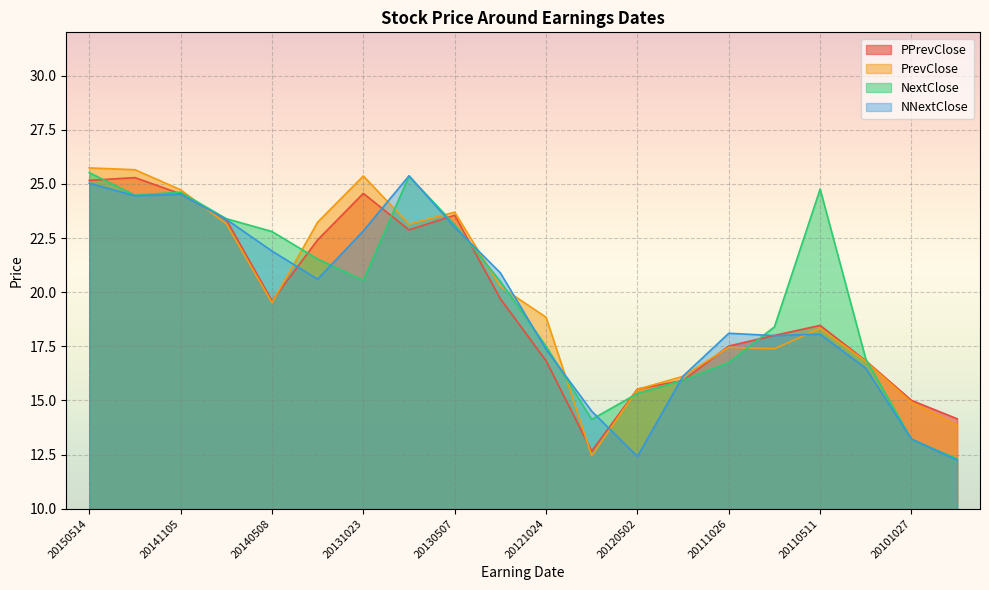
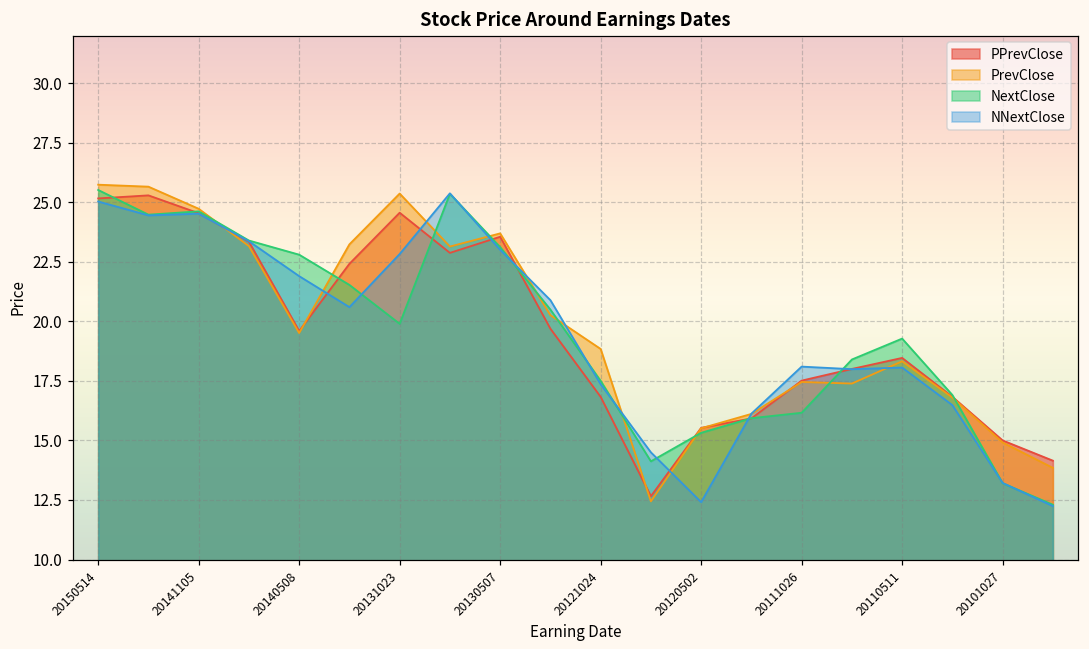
  {
    "PPrevClose": {
      "20150514": 25.2,
      "20131023": 24.6,
      "20130507": 23.6,
      "20121024": 16.8,
      "20110511": 18.5
    },
    "PrevClose": {
      "20150514": 25.7,
      "20131023": 25.4,
      "20130507": 23.7,
      "20121024": 18.8,
      "20110511": 18.3
    },
    "NextClose": {
      "20150514": 25.5,
      "20140508": 22.8,
-     "20131023": 20.5,
+     "20131023": 19.9,
      "20121024": 17.5,
      "20120502": 15.3,
-     "20111026": 16.7,
-     "20110511": 24.8
+     "20111026": 16.2,
+     "20110511": 19.3
    },
    "NNextClose": {
      "20150514": 25.0,
      "20140508": 21.9,
      "20131023": 22.8,
      "20121024": 17.4,
      "20120502": 12.4,
      "20111026": 18.1,
      "20110511": 18.1
    }
  }
